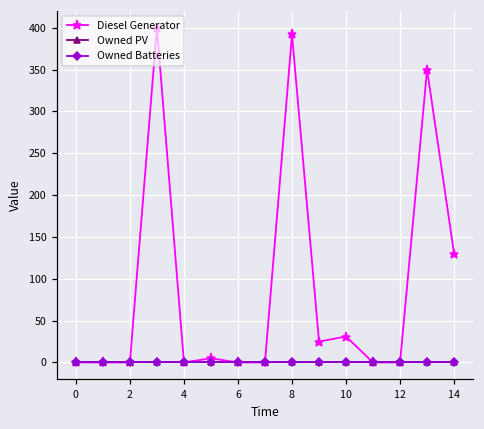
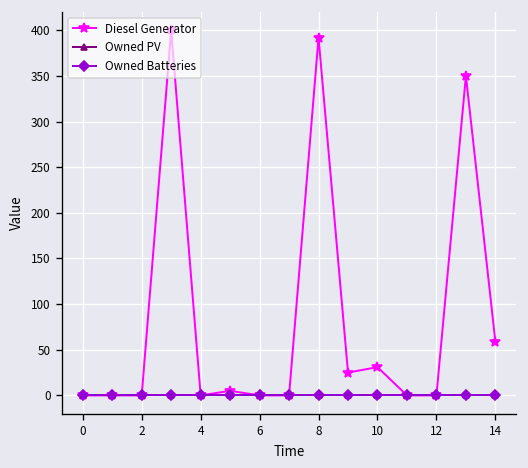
  {
    "Diesel Generator": {
      "8": 390,
      "10": 30,
-     "14": 130
+     "14": 60
    },
    "Owned Batteries": {
      "8": 0,
      "10": 0,
      "14": 0
    }
  }
